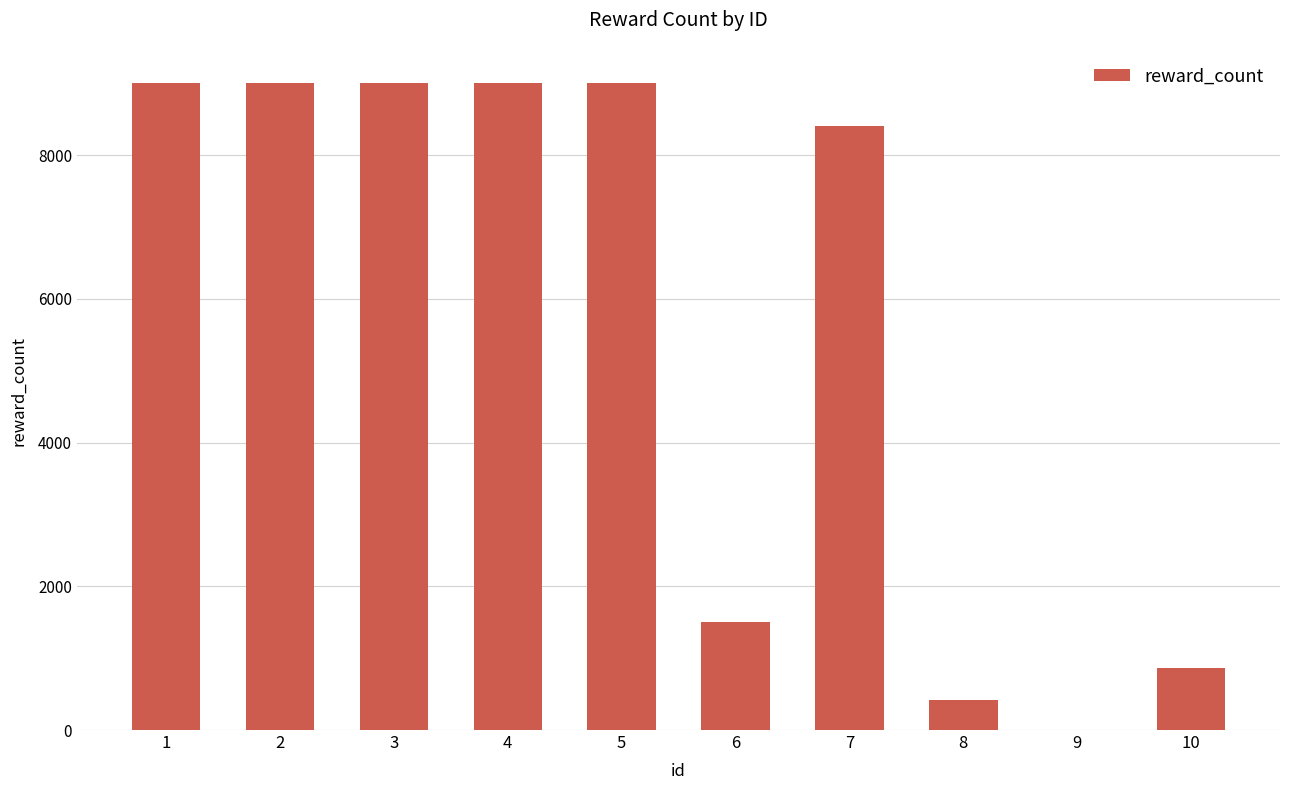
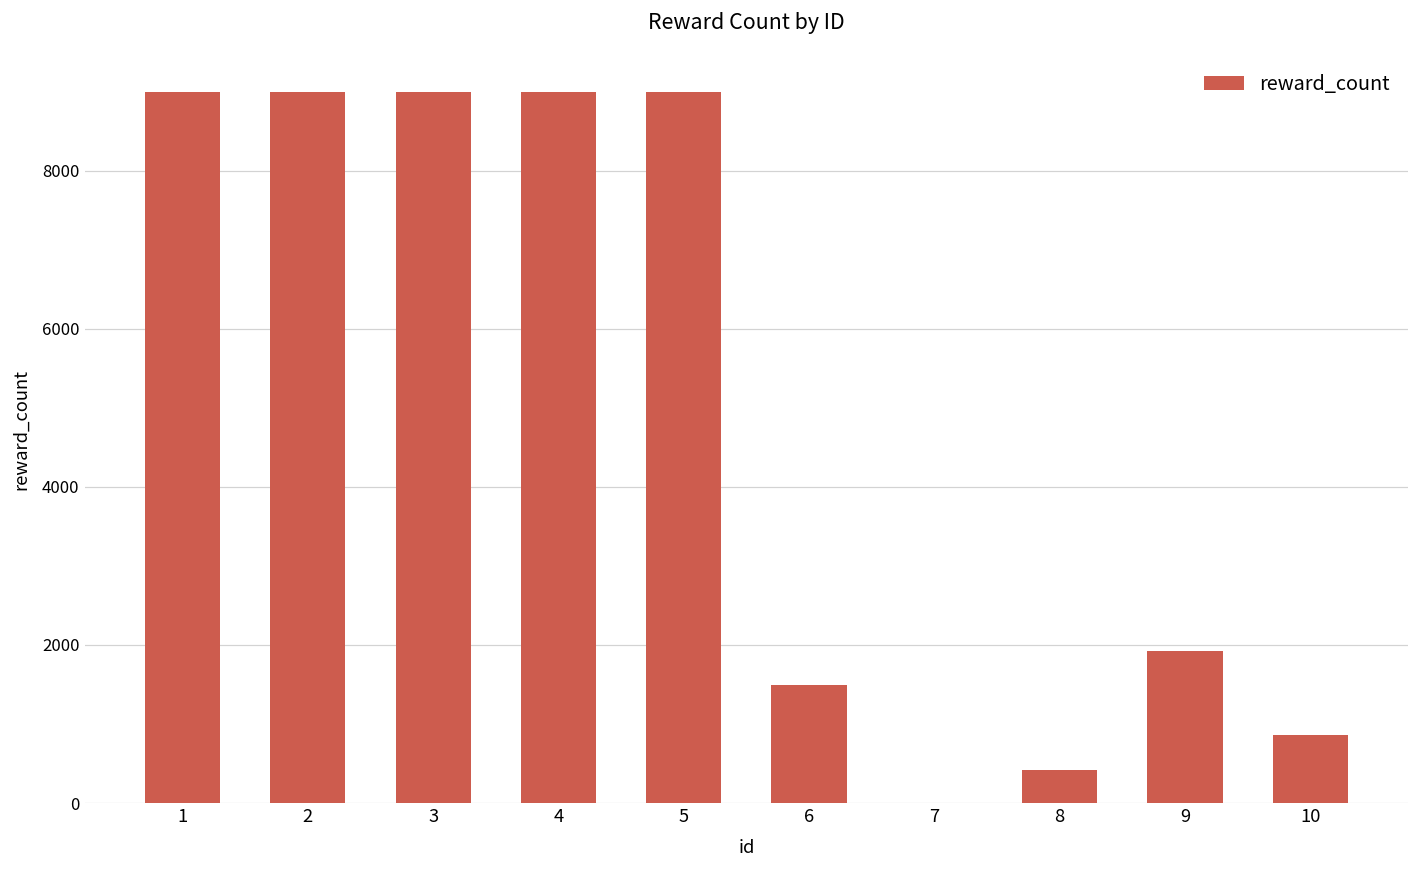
  {
    "1": 9000,
    "2": 9000,
    "3": 9000,
    "4": 9000,
    "5": 9000,
    "6": 1500,
-   "7": 8400,
+   "7": 0,
    "8": 400,
-   "9": 0,
+   "9": 1900,
    "10": 900
  }
